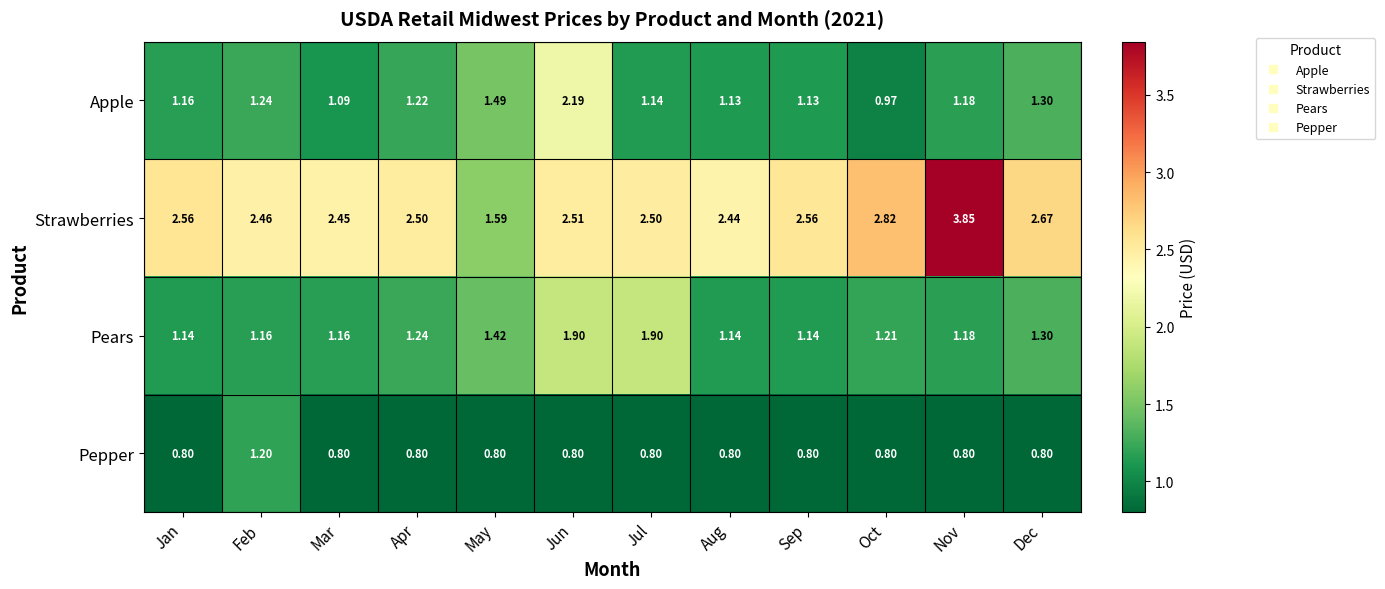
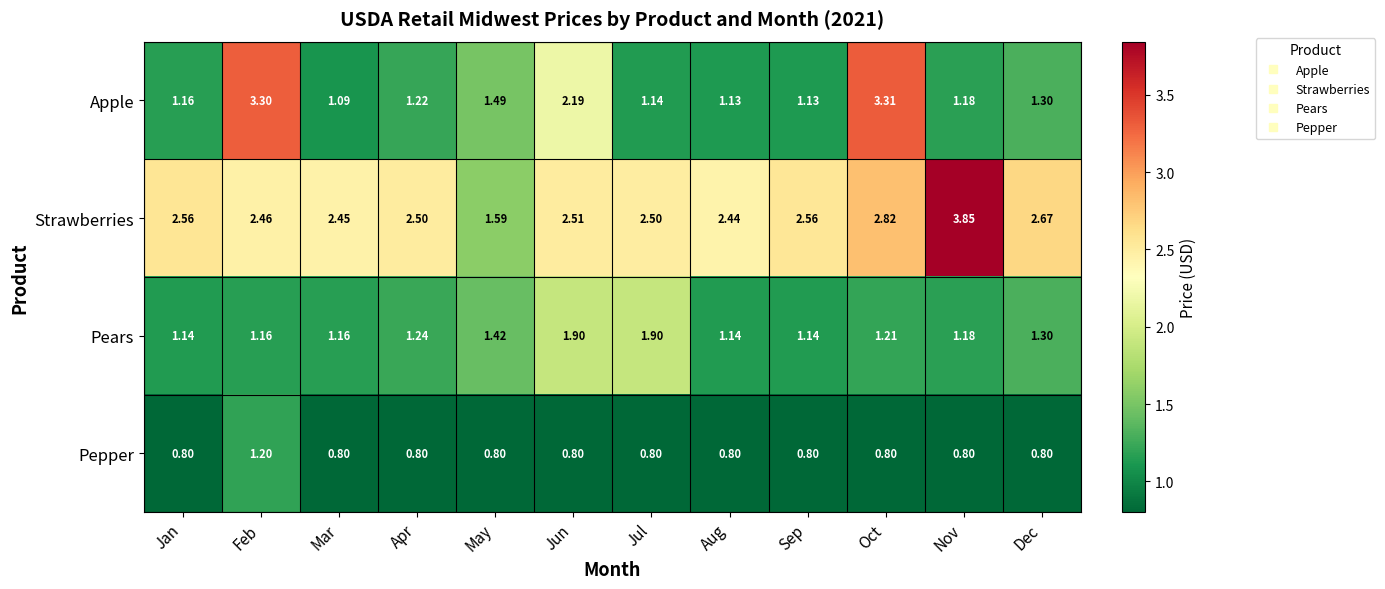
  {
    "Apple": {
      "Jan": 1.16,
-     "Feb": 1.24,
+     "Feb": 3.30,
      "Mar": 1.09,
      "Apr": 1.22,
      "May": 1.49,
      "Jun": 2.19,
      "Jul": 1.14,
      "Aug": 1.13,
      "Sep": 1.13,
-     "Oct": 0.97,
+     "Oct": 3.31,
      "Nov": 1.18,
      "Dec": 1.30
    },
    "Strawberries": {
      "Jan": 2.56,
      "Feb": 2.46,
      "Mar": 2.45,
      "Apr": 2.50,
      "May": 1.59,
      "Jun": 2.51,
      "Jul": 2.50,
      "Aug": 2.44,
      "Sep": 2.56,
      "Oct": 2.82,
      "Nov": 3.85,
      "Dec": 2.67
    },
    "Pears": {
      "Jan": 1.14,
      "Feb": 1.16,
      "Mar": 1.16,
      "Apr": 1.24,
      "May": 1.42,
      "Jun": 1.90,
      "Jul": 1.90,
      "Aug": 1.14,
      "Sep": 1.14,
      "Oct": 1.21,
      "Nov": 1.18,
      "Dec": 1.30
    },
    "Pepper": {
      "Jan": 0.80,
      "Feb": 1.20,
      "Mar": 0.80,
      "Apr": 0.80,
      "May": 0.80,
      "Jun": 0.80,
      "Jul": 0.80,
      "Aug": 0.80,
      "Sep": 0.80,
      "Oct": 0.80,
      "Nov": 0.80,
      "Dec": 0.80
    }
  }
